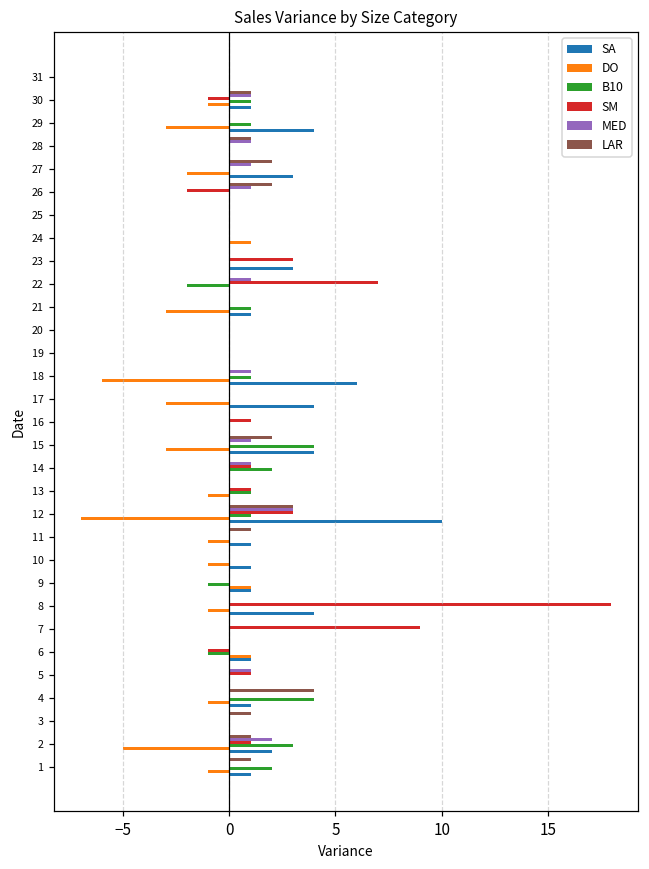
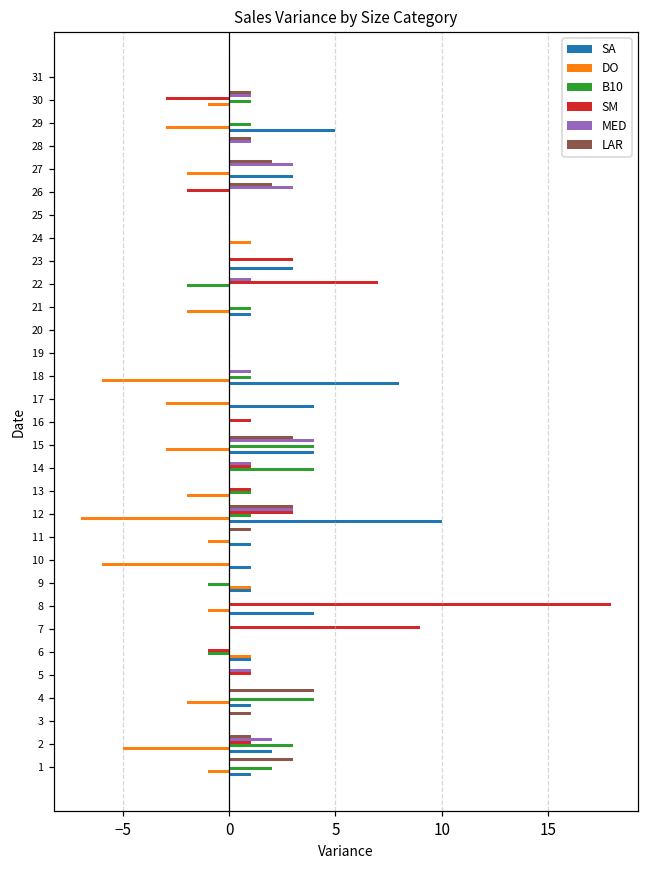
  {
    "SA": {
      "31": 0,
-     "30": 1,
-     "29": 4,
+     "30": 0,
+     "29": 5,
      "28": 0,
      "27": 3,
      "26": 0,
      "25": 0,
      "24": 0,
      "23": 3,
      "22": 0,
      "21": 1,
      "20": 0,
      "19": 0,
-     "18": 6,
+     "18": 8,
      "17": 4,
      "16": 0,
      "15": 4,
      "14": 0,
      "13": 0,
      "12": 10,
      "11": 1,
      "10": 1,
      "9": 1,
      "8": 4,
      "7": 0,
      "6": 1,
      "5": 0,
      "4": 1,
      "3": 0,
      "2": 2,
      "1": 1
    },
    "DO": {
      "31": 0,
      "30": -1,
      "29": -3,
      "28": 0,
      "27": -2,
      "26": 0,
      "25": 0,
      "24": 1,
      "23": 0,
      "22": 0,
-     "21": -3,
+     "21": -2,
      "20": 0,
      "19": 0,
      "18": -6,
      "17": -3,
      "16": 0,
      "15": -3,
      "14": 0,
-     "13": -1,
+     "13": -2,
      "12": -7,
      "11": -1,
-     "10": -1,
+     "10": -6,
      "9": 1,
      "8": -1,
      "7": 0,
      "6": 1,
      "5": 0,
-     "4": -1,
+     "4": -2,
      "3": 0,
      "2": -5,
      "1": -1
    },
    "B10": {
      "31": 0,
      "30": 1,
      "29": 1,
      "28": 0,
      "27": 0,
      "26": 0,
      "25": 0,
      "24": 0,
      "23": 0,
      "22": -2,
      "21": 1,
      "20": 0,
      "19": 0,
      "18": 1,
      "17": 0,
      "16": 0,
      "15": 4,
-     "14": 2,
+     "14": 4,
      "13": 1,
      "12": 1,
      "11": 0,
      "10": 0,
      "9": -1,
      "8": 0,
      "7": 0,
      "6": -1,
      "5": 0,
      "4": 4,
      "3": 0,
      "2": 3,
      "1": 2
    },
    "SM": {
      "31": 0,
-     "30": -1,
+     "30": -3,
      "29": 0,
      "28": 0,
      "27": 0,
      "26": -2,
      "25": 0,
      "24": 0,
      "23": 3,
      "22": 7,
      "21": 0,
      "20": 0,
      "19": 0,
      "18": 0,
      "17": 0,
      "16": 1,
      "15": 0,
      "14": 1,
      "13": 1,
      "12": 3,
      "11": 0,
      "10": 0,
      "9": 0,
      "8": 18,
      "7": 9,
      "6": -1,
      "5": 1,
      "4": 0,
      "3": 0,
      "2": 1,
      "1": 0
    },
    "MED": {
      "31": 0,
      "30": 1,
      "29": 0,
      "28": 1,
-     "27": 1,
-     "26": 1,
+     "27": 3,
+     "26": 3,
      "25": 0,
      "24": 0,
      "23": 0,
      "22": 1,
      "21": 0,
      "20": 0,
      "19": 0,
      "18": 1,
      "17": 0,
      "16": 0,
-     "15": 1,
+     "15": 4,
      "14": 1,
      "13": 0,
      "12": 3,
      "11": 0,
      "10": 0,
      "9": 0,
      "8": 0,
      "7": 0,
      "6": 0,
      "5": 1,
      "4": 0,
      "3": 0,
      "2": 2,
      "1": 0
    },
    "LAR": {
      "31": 0,
      "30": 1,
      "29": 0,
      "28": 1,
      "27": 2,
      "26": 2,
      "25": 0,
      "24": 0,
      "23": 0,
      "22": 0,
      "21": 0,
      "20": 0,
      "19": 0,
      "18": 0,
      "17": 0,
      "16": 0,
-     "15": 2,
+     "15": 3,
      "14": 0,
      "13": 0,
      "12": 3,
      "11": 1,
      "10": 0,
      "9": 0,
      "8": 0,
      "7": 0,
      "6": 0,
      "5": 0,
      "4": 4,
      "3": 1,
      "2": 1,
-     "1": 1
+     "1": 3
    }
  }
